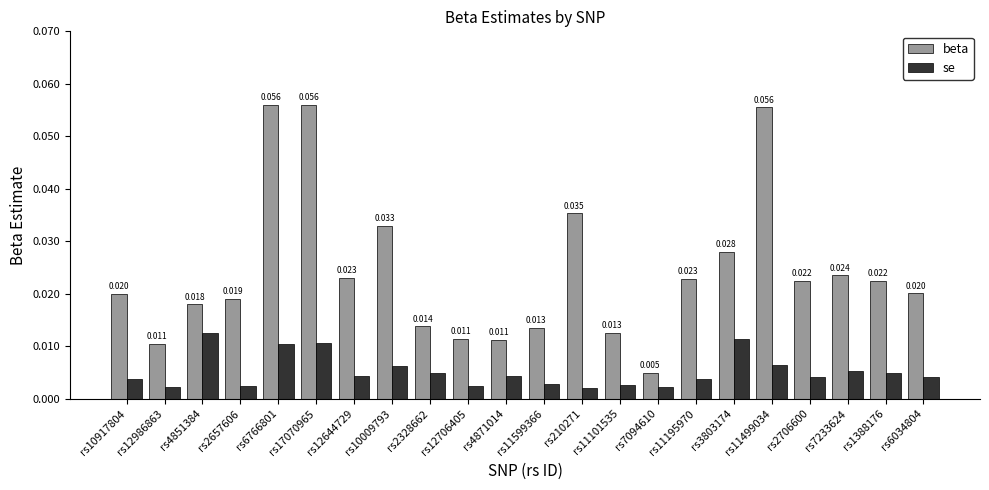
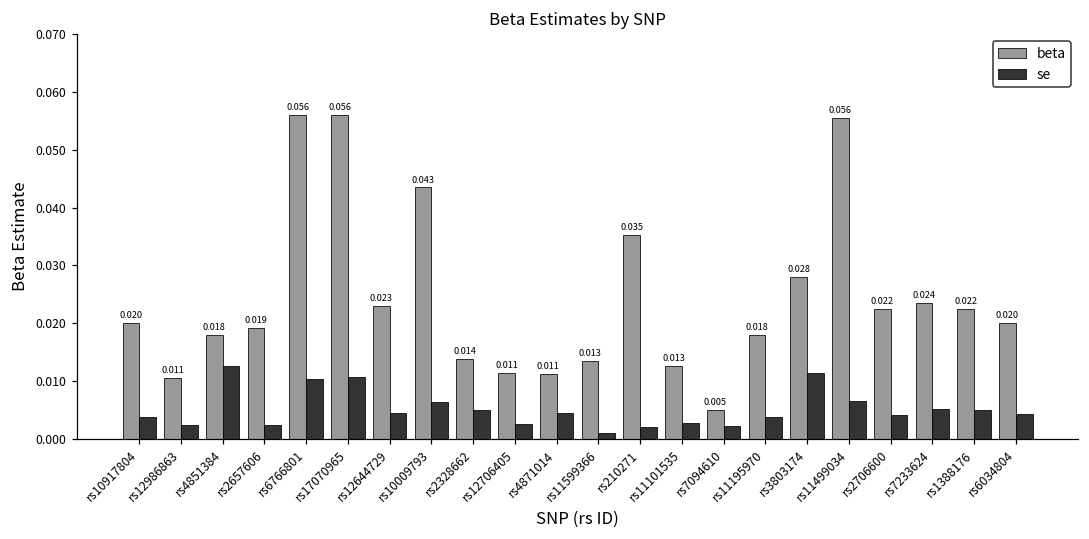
  {
    "beta": {
      "rs10917804": 0.020,
      "rs12986863": 0.011,
      "rs4851384": 0.018,
      "rs2657606": 0.019,
      "rs6766801": 0.056,
      "rs17070965": 0.056,
      "rs12644729": 0.023,
-     "rs10009793": 0.033,
+     "rs10009793": 0.043,
      "rs2328662": 0.014,
      "rs12706405": 0.011,
      "rs4871014": 0.011,
      "rs11599366": 0.013,
      "rs210271": 0.035,
      "rs11101535": 0.013,
      "rs7094610": 0.005,
-     "rs11195970": 0.023,
+     "rs11195970": 0.018,
      "rs3803174": 0.028,
      "rs11499034": 0.056,
      "rs2706600": 0.022,
      "rs7233624": 0.024,
      "rs1388176": 0.022,
      "rs6034804": 0.020
    },
    "se": {
      "rs10917804": 0.004,
      "rs12986863": 0.002,
      "rs4851384": 0.013,
      "rs2657606": 0.002,
      "rs6766801": 0.010,
      "rs17070965": 0.011,
      "rs12644729": 0.004,
      "rs10009793": 0.006,
      "rs2328662": 0.005,
      "rs12706405": 0.003,
      "rs4871014": 0.004,
-     "rs11599366": 0.003,
+     "rs11599366": 0.001,
      "rs210271": 0.002,
      "rs11101535": 0.003,
      "rs7094610": 0.002,
      "rs11195970": 0.004,
      "rs3803174": 0.011,
      "rs11499034": 0.007,
      "rs2706600": 0.004,
      "rs7233624": 0.005,
      "rs1388176": 0.005,
      "rs6034804": 0.004
    }
  }
